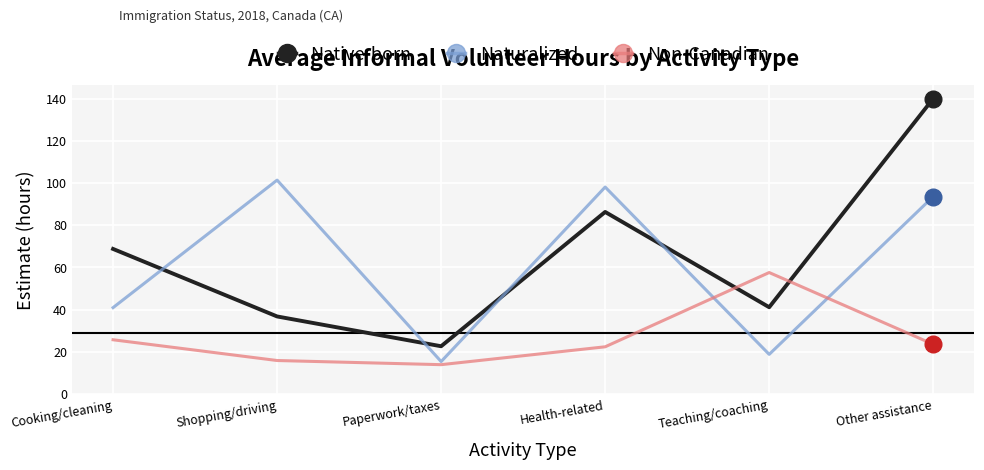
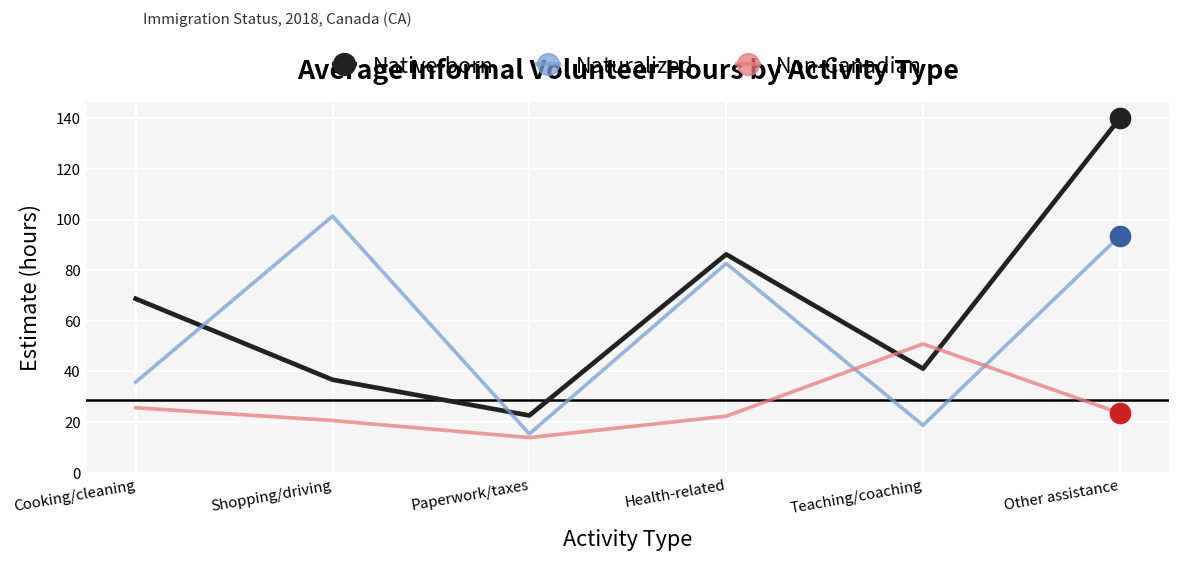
  {
    "Naturalized": {
-     "Cooking/cleaning": 41,
+     "Cooking/cleaning": 36,
      "Shopping/driving": 101,
      "Paperwork/taxes": 15,
-     "Health-related": 98,
+     "Health-related": 83,
      "Teaching/coaching": 19
    },
    "Non-Canadian": {
      "Cooking/cleaning": 26,
-     "Shopping/driving": 16,
+     "Shopping/driving": 21,
      "Paperwork/taxes": 14,
      "Health-related": 22,
-     "Teaching/coaching": 58
+     "Teaching/coaching": 51
    }
  }
